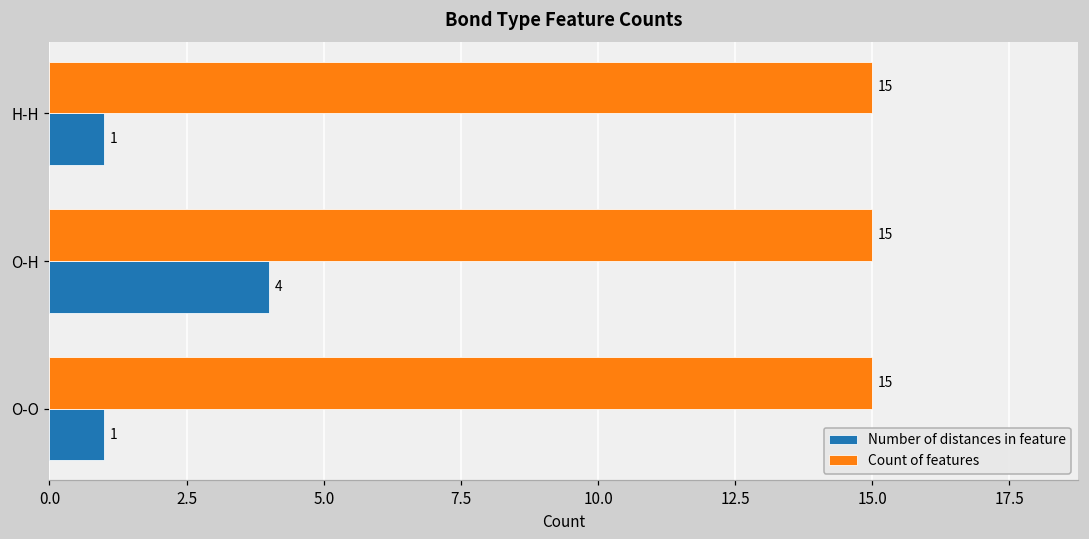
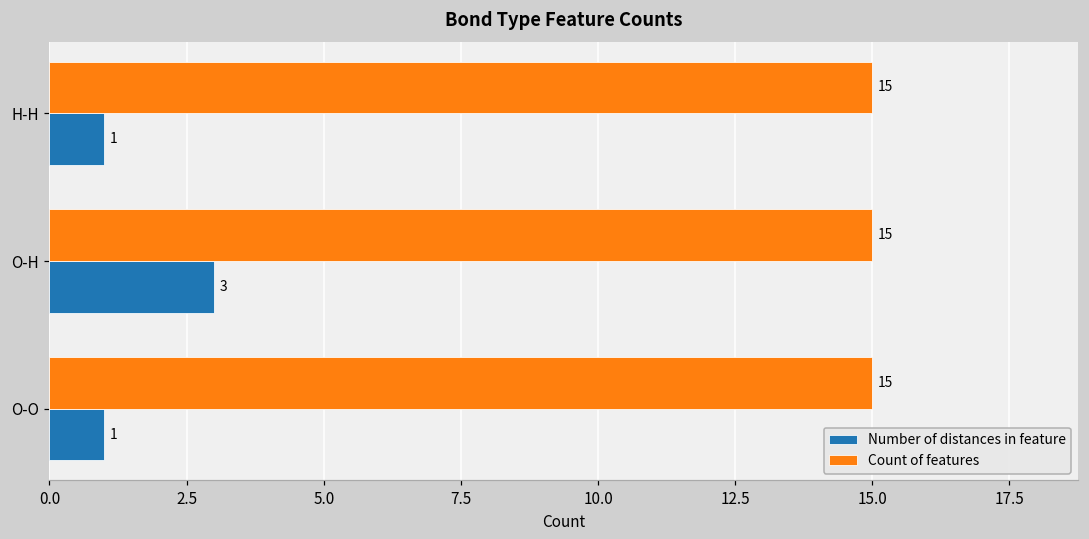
  {
    "Number of distances in feature": {
      "H-H": 1,
-     "O-H": 4,
+     "O-H": 3,
      "O-O": 1
    },
    "Count of features": {
      "H-H": 15,
      "O-H": 15,
      "O-O": 15
    }
  }
